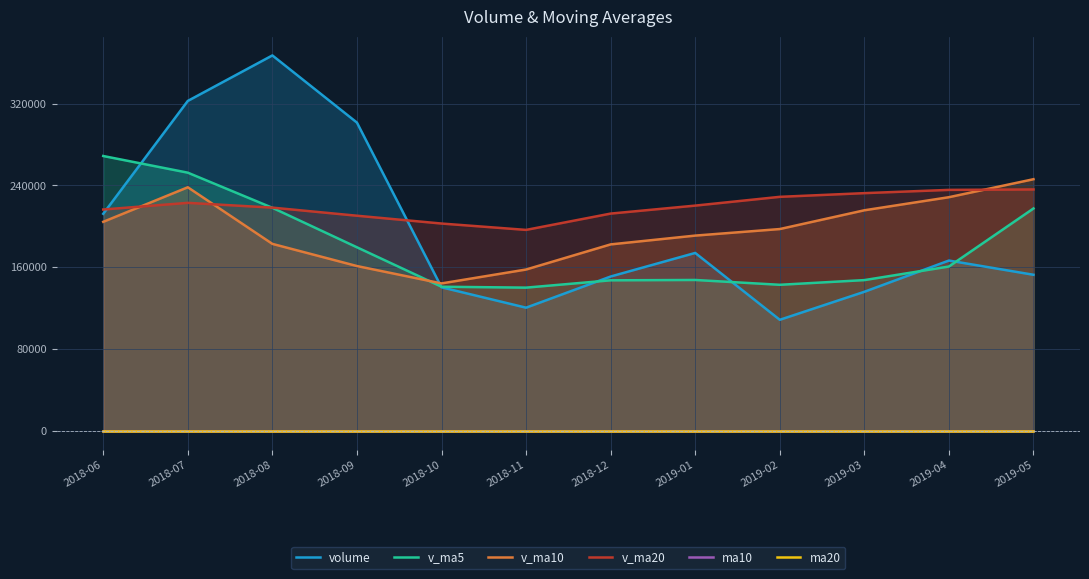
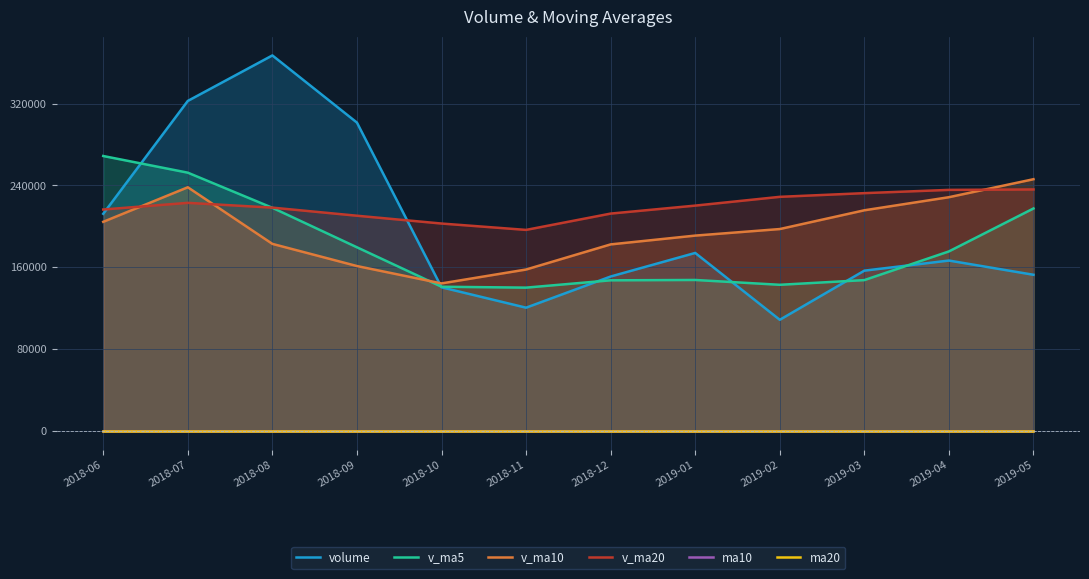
  {
    "volume": {
      "2018-06": 212000,
      "2018-07": 323000,
      "2018-08": 367000,
      "2018-09": 301000,
      "2018-11": 120000,
      "2018-12": 151000,
      "2019-01": 174000,
      "2019-02": 109000,
-     "2019-03": 136000,
+     "2019-03": 157000,
      "2019-04": 167000,
      "2019-05": 153000
    },
    "v_ma5": {
      "2018-06": 269000,
      "2018-07": 252000,
      "2018-09": 179000,
      "2018-11": 140000,
      "2018-12": 147000,
      "2019-01": 148000,
      "2019-02": 143000,
      "2019-03": 147000,
-     "2019-04": 161000,
+     "2019-04": 175000,
      "2019-05": 217000
    },
    "v_ma10": {
      "2018-06": 204000,
      "2018-07": 238000,
      "2018-08": 183000,
      "2018-09": 161000,
      "2018-10": 144000,
      "2018-11": 158000,
      "2018-12": 182000,
      "2019-01": 191000,
      "2019-02": 197000,
      "2019-03": 216000,
      "2019-04": 228000,
      "2019-05": 246000
    },
    "v_ma20": {
      "2018-06": 216000,
      "2018-07": 223000,
      "2018-09": 210000,
      "2018-10": 203000,
      "2018-11": 196000,
      "2018-12": 212000,
      "2019-01": 220000,
      "2019-02": 229000,
      "2019-03": 232000,
      "2019-04": 236000,
      "2019-05": 236000
    },
    "ma20": {
      "2018-06": 0,
      "2018-07": 0,
      "2018-08": 0,
      "2018-09": 0,
      "2018-10": 0,
      "2018-11": 0,
      "2018-12": 0,
      "2019-01": 0,
      "2019-02": 0,
      "2019-03": 0,
      "2019-04": 0,
      "2019-05": 0
    }
  }
